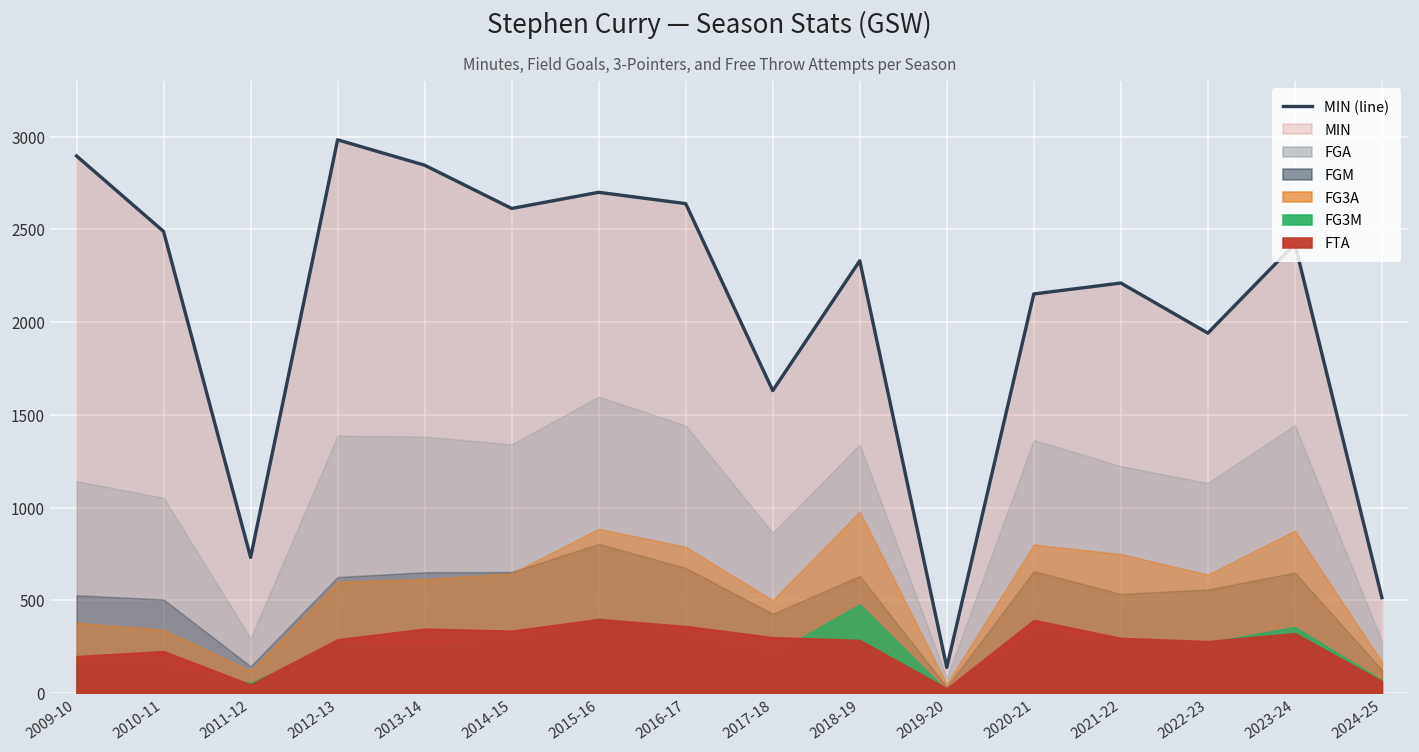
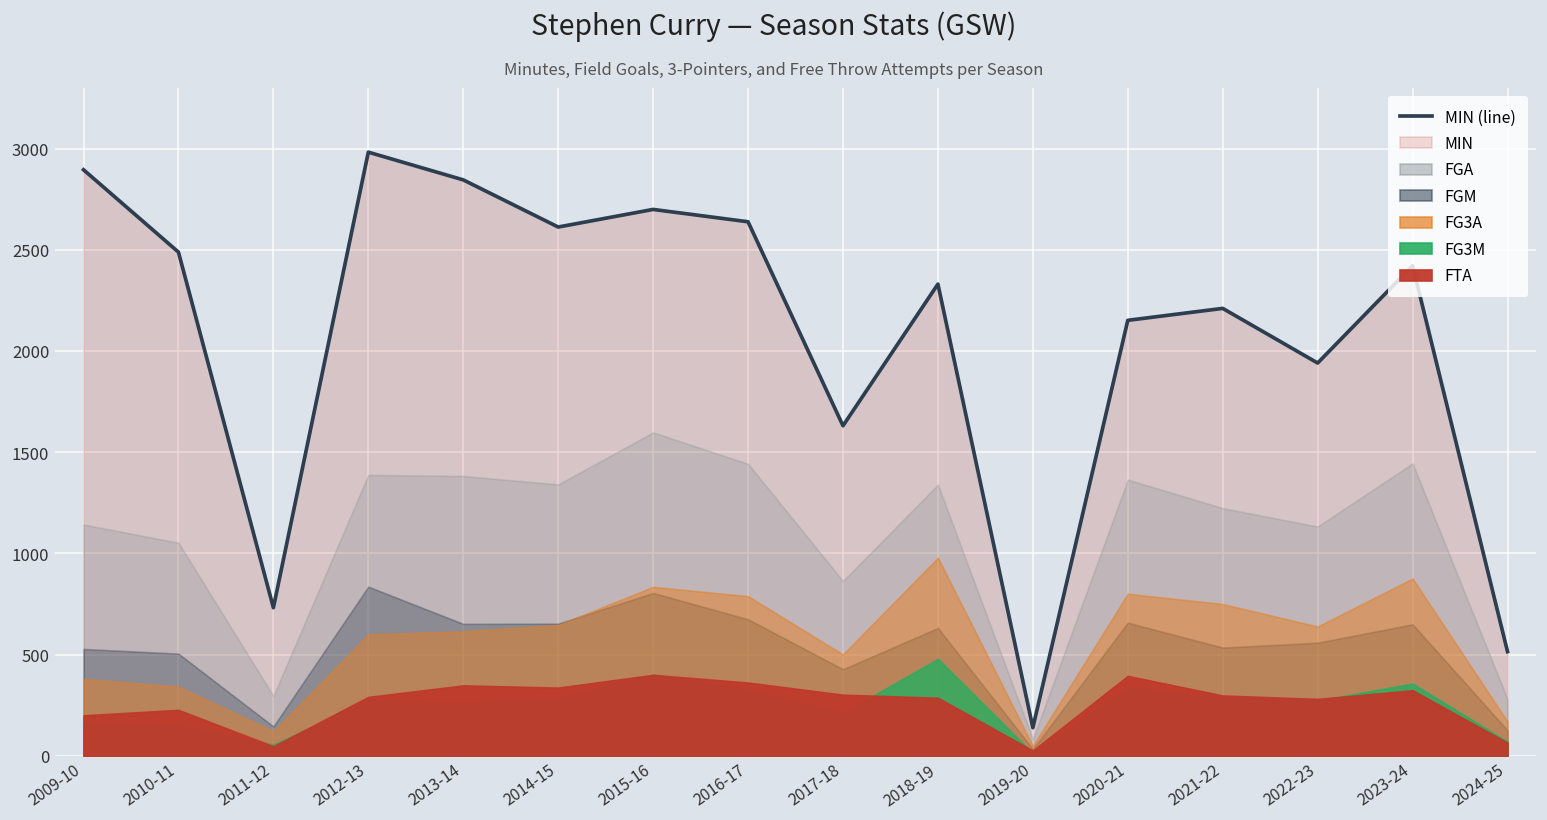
  {
    "FGM": {
      "2009-10": 530,
      "2010-11": 510,
      "2011-12": 150,
-     "2012-13": 630,
+     "2012-13": 840,
      "2013-14": 650,
      "2015-16": 810,
      "2016-17": 680,
      "2017-18": 430,
      "2018-19": 630,
      "2020-21": 660,
      "2021-22": 540,
      "2022-23": 560,
      "2023-24": 650,
      "2024-25": 130
    },
    "FG3A": {
      "2009-10": 380,
      "2010-11": 340,
      "2011-12": 120,
      "2012-13": 600,
      "2013-14": 620,
-     "2015-16": 890,
+     "2015-16": 840,
      "2016-17": 790,
      "2017-18": 500,
      "2018-19": 980,
      "2019-20": 50,
      "2020-21": 800,
      "2021-22": 750,
      "2022-23": 640,
      "2023-24": 880,
      "2024-25": 170
    },
    "FG3M": {
      "2009-10": 170,
      "2010-11": 150,
      "2012-13": 270,
      "2013-14": 260,
      "2014-15": 290,
      "2016-17": 320,
      "2017-18": 210,
      "2018-19": 480,
      "2020-21": 340,
      "2023-24": 360
    }
  }
